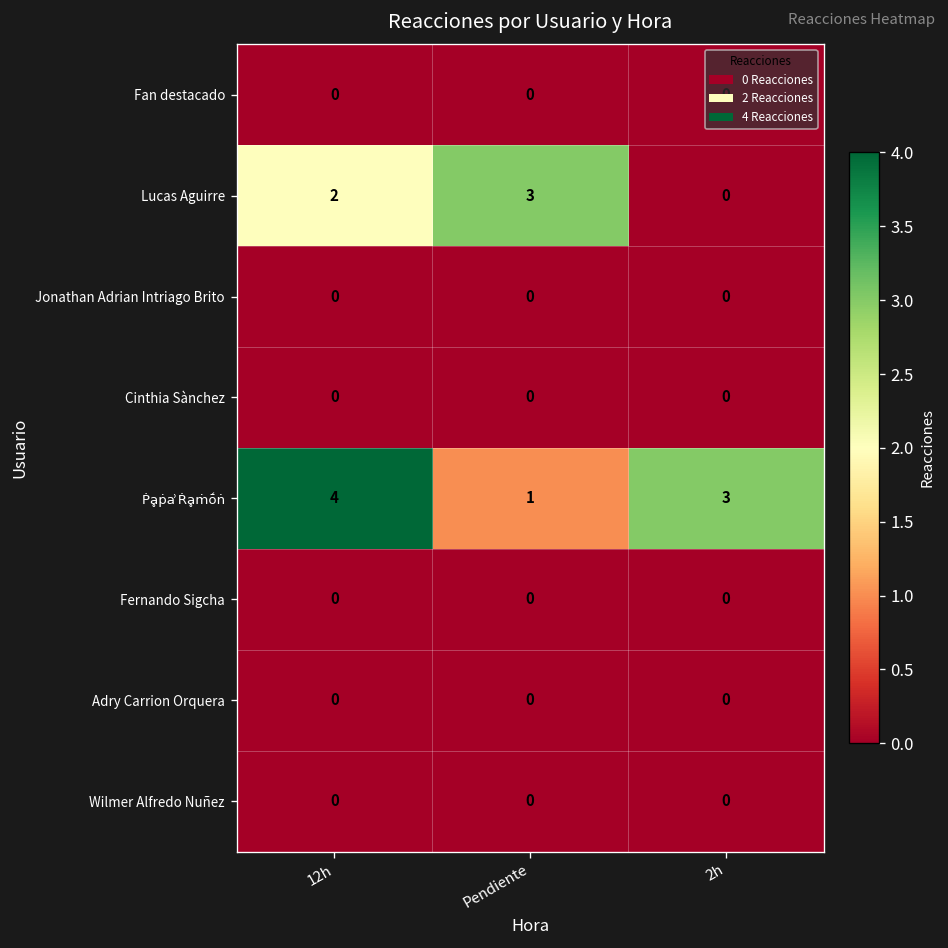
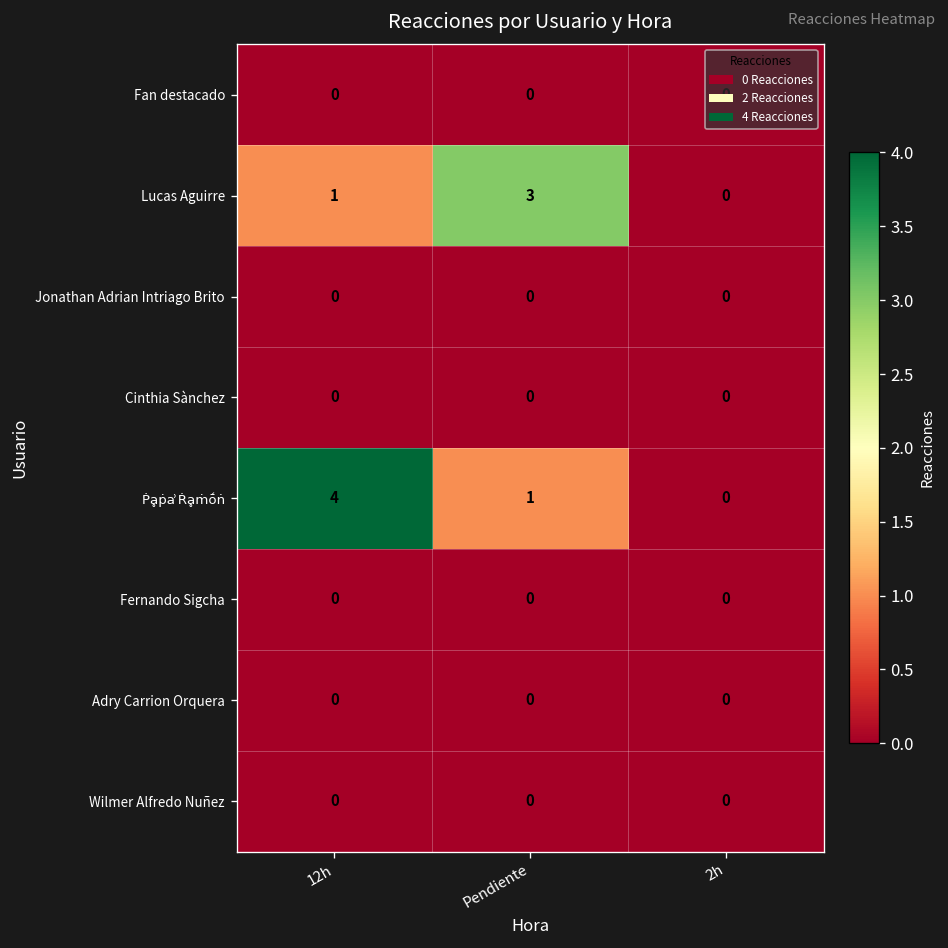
  {
    "Fan destacado": {
      "12h": 0,
      "Pendiente": 0
    },
    "Lucas Aguirre": {
-     "12h": 2,
+     "12h": 1,
      "Pendiente": 3,
      "2h": 0
    },
    "Jonathan Adrian Intriago Brito": {
      "12h": 0,
      "Pendiente": 0,
      "2h": 0
    },
    "Cinthia Sànchez": {
      "12h": 0,
      "Pendiente": 0,
      "2h": 0
    },
    "Ṗḁṗẚ Ṙḁṁṓṅ": {
      "12h": 4,
      "Pendiente": 1,
-     "2h": 3
+     "2h": 0
    },
    "Fernando Sigcha": {
      "12h": 0,
      "Pendiente": 0,
      "2h": 0
    },
    "Adry Carrion Orquera": {
      "12h": 0,
      "Pendiente": 0,
      "2h": 0
    },
    "Wilmer Alfredo Nuñez": {
      "12h": 0,
      "Pendiente": 0,
      "2h": 0
    }
  }
